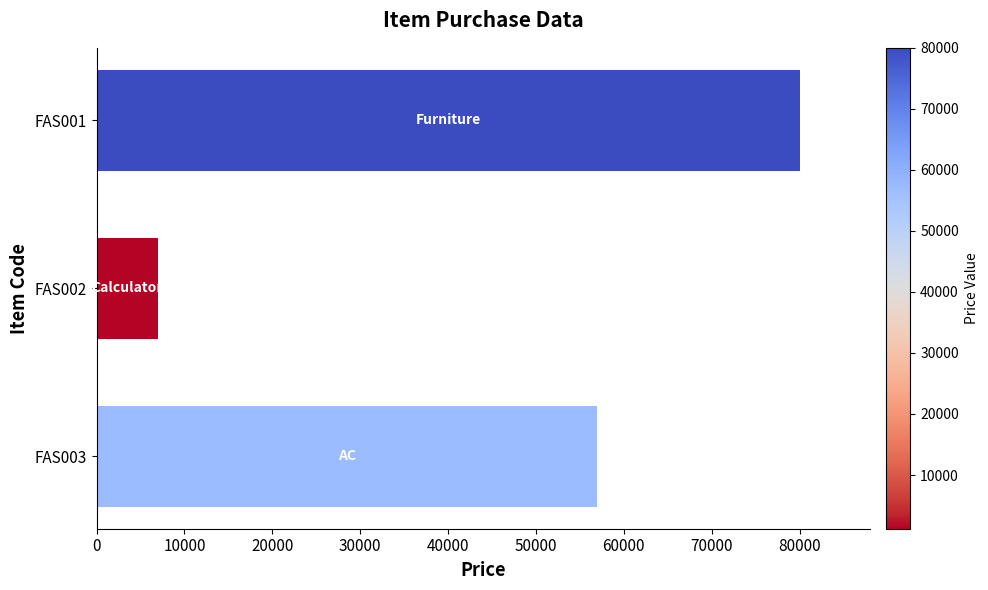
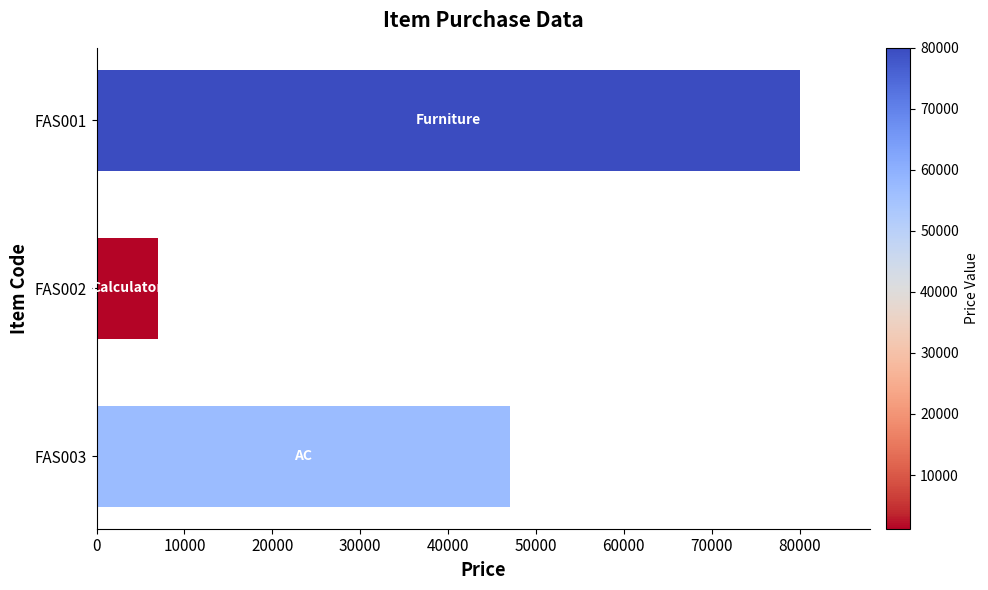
  {
    "FAS001": 80000,
    "FAS002": 7000,
-   "FAS003": 57000
+   "FAS003": 47000
  }
